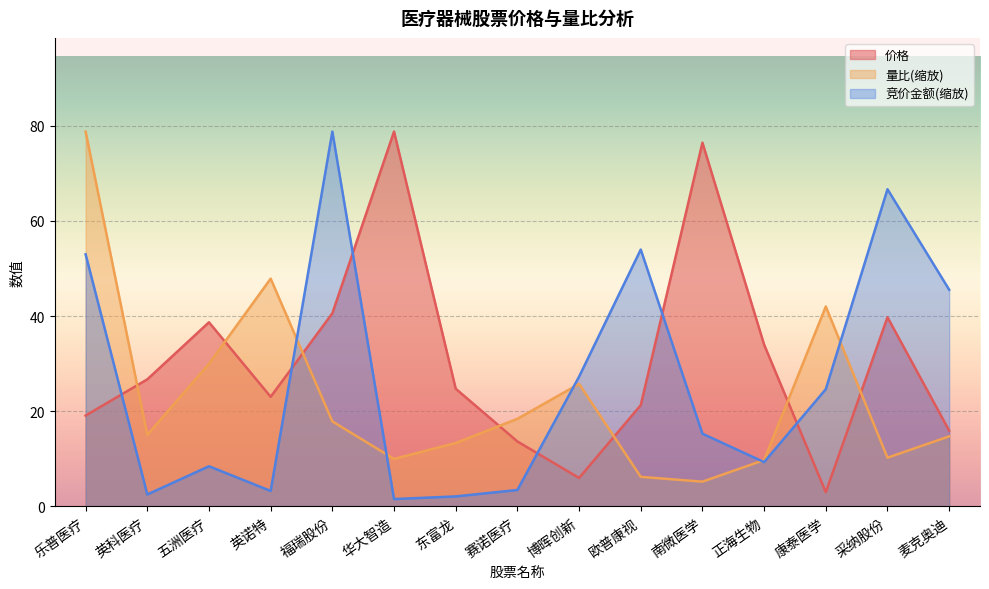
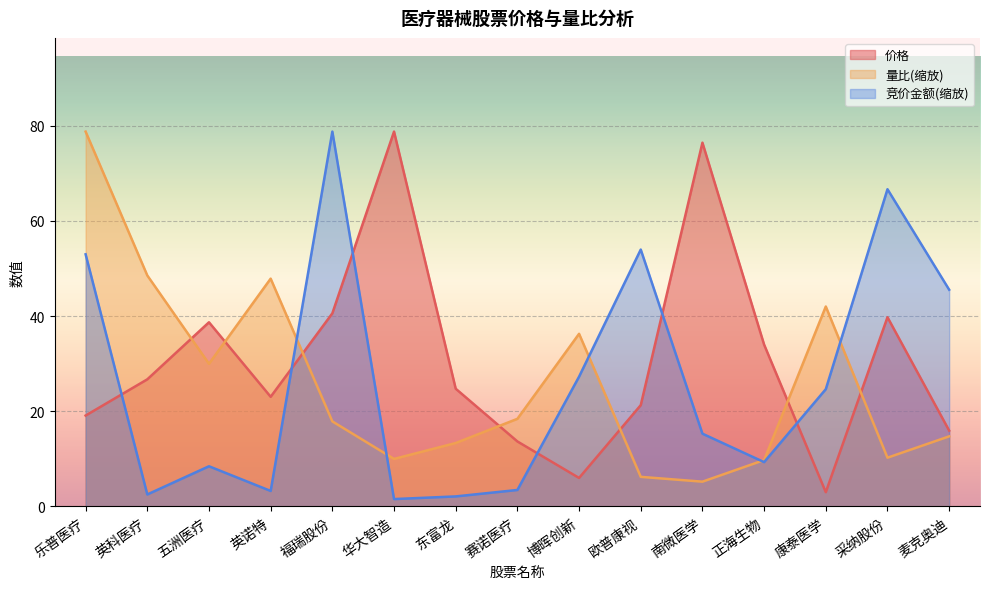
  {
    "价格": {
      "乐普医疗": 19,
      "英科医疗": 27,
      "五洲医疗": 39,
      "英诺特": 23,
      "福瑞股份": 41,
      "华大智造": 79,
      "东富龙": 25,
      "赛诺医疗": 14,
      "博晖创新": 6,
      "欧普康视": 21,
      "南微医学": 76,
      "正海生物": 34,
      "康泰医学": 3,
      "采纳股份": 40,
      "麦克奥迪": 16
    },
    "量比(缩放)": {
      "乐普医疗": 79,
-     "英科医疗": 15,
+     "英科医疗": 49,
      "五洲医疗": 30,
      "英诺特": 48,
      "福瑞股份": 18,
      "华大智造": 10,
      "东富龙": 13,
      "赛诺医疗": 18,
-     "博晖创新": 26,
+     "博晖创新": 36,
      "欧普康视": 6,
      "南微医学": 5,
      "康泰医学": 42,
      "采纳股份": 10,
      "麦克奥迪": 15
    },
    "竞价金额(缩放)": {
      "乐普医疗": 53,
      "英科医疗": 3,
      "五洲医疗": 8,
      "英诺特": 3,
      "福瑞股份": 79,
      "华大智造": 2,
      "东富龙": 2,
      "赛诺医疗": 3,
      "博晖创新": 27,
      "欧普康视": 54,
      "南微医学": 15,
      "康泰医学": 25,
      "采纳股份": 67,
      "麦克奥迪": 46
    }
  }
